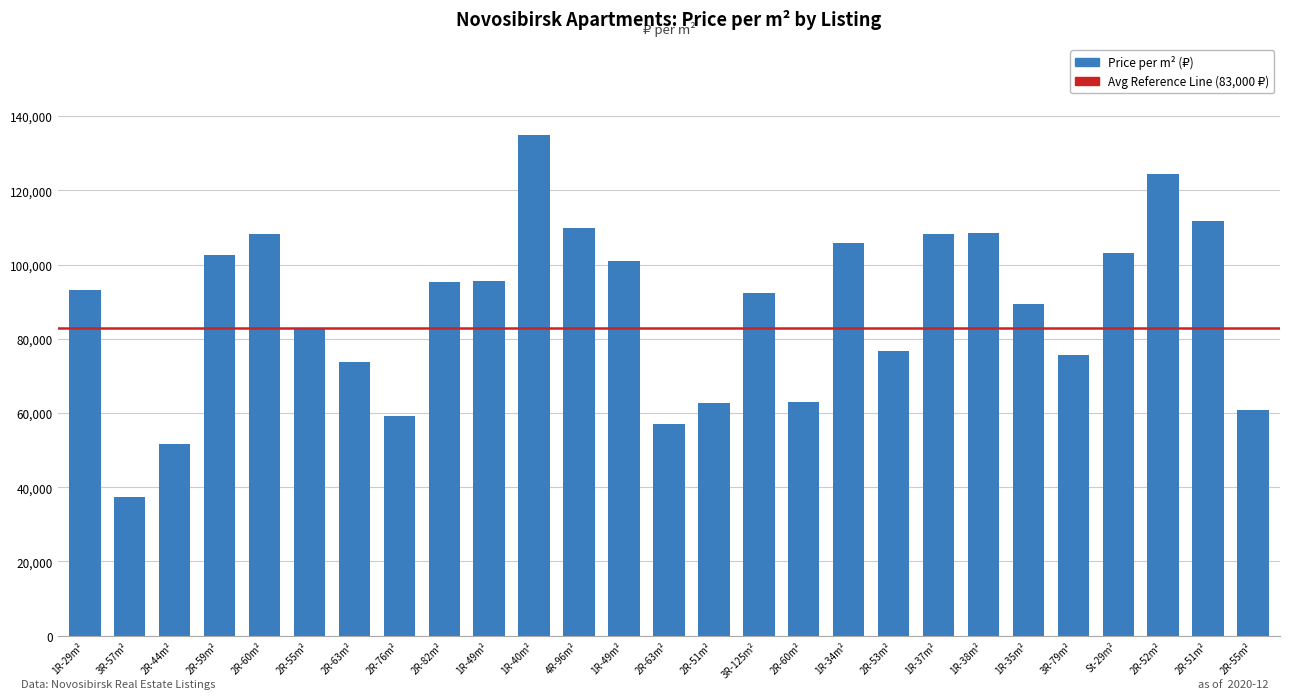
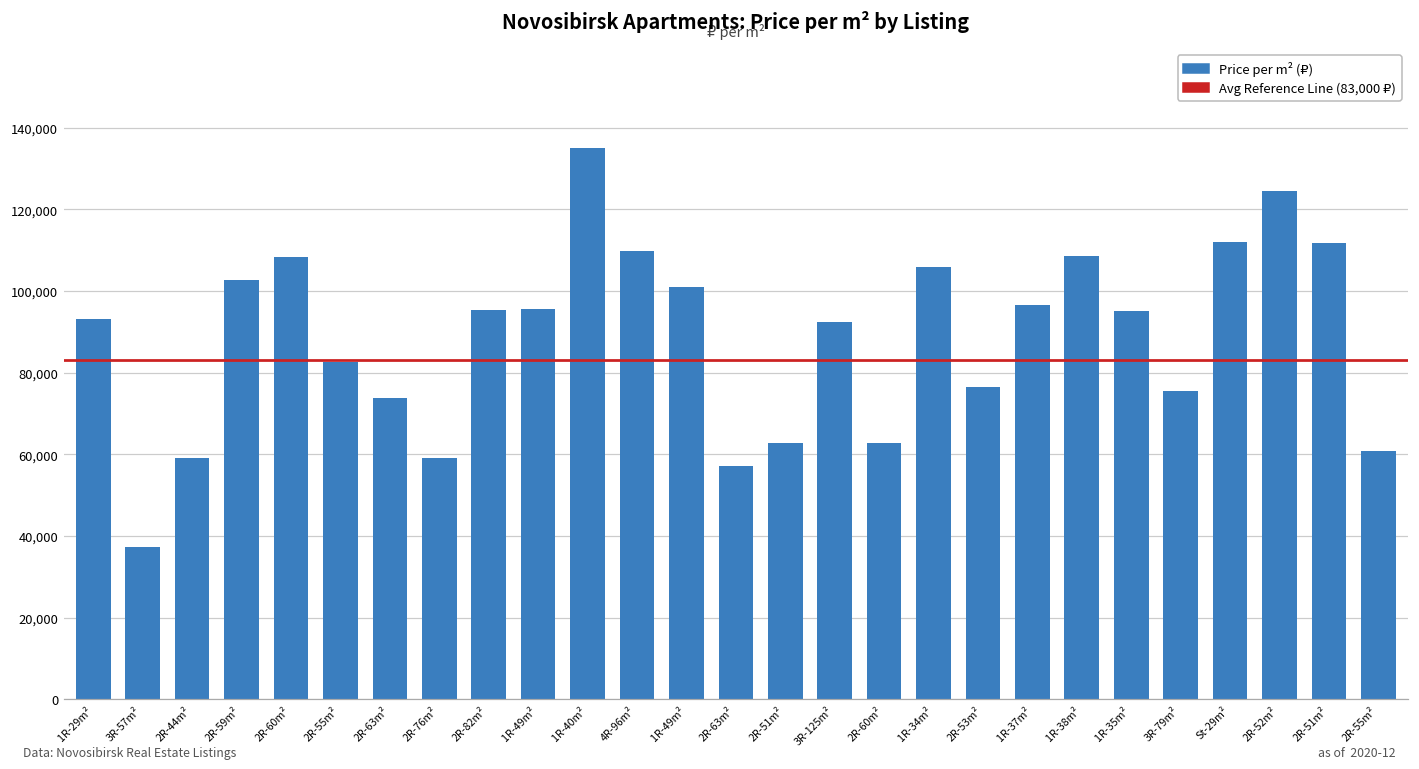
  {
    "1R-29m²": "93,000",
    "3R-57m²": "37,000",
-   "2R-44m²": "52,000",
+   "2R-44m²": "59,000",
    "2R-59m²": "103,000",
    "2R-76m²": "59,000",
    "2R-82m²": "95,000",
    "1R-40m²": "135,000",
    "4R-96m²": "110,000",
    "3R-125m²": "92,000",
    "1R-34m²": "106,000",
    "2R-53m²": "77,000",
-   "1R-37m²": "108,000",
+   "1R-37m²": "97,000",
    "1R-38m²": "109,000",
-   "1R-35m²": "89,000",
+   "1R-35m²": "95,000",
    "3R-79m²": "76,000",
-   "St-29m²": "103,000",
+   "St-29m²": "112,000",
    "2R-52m²": "125,000"
  }
